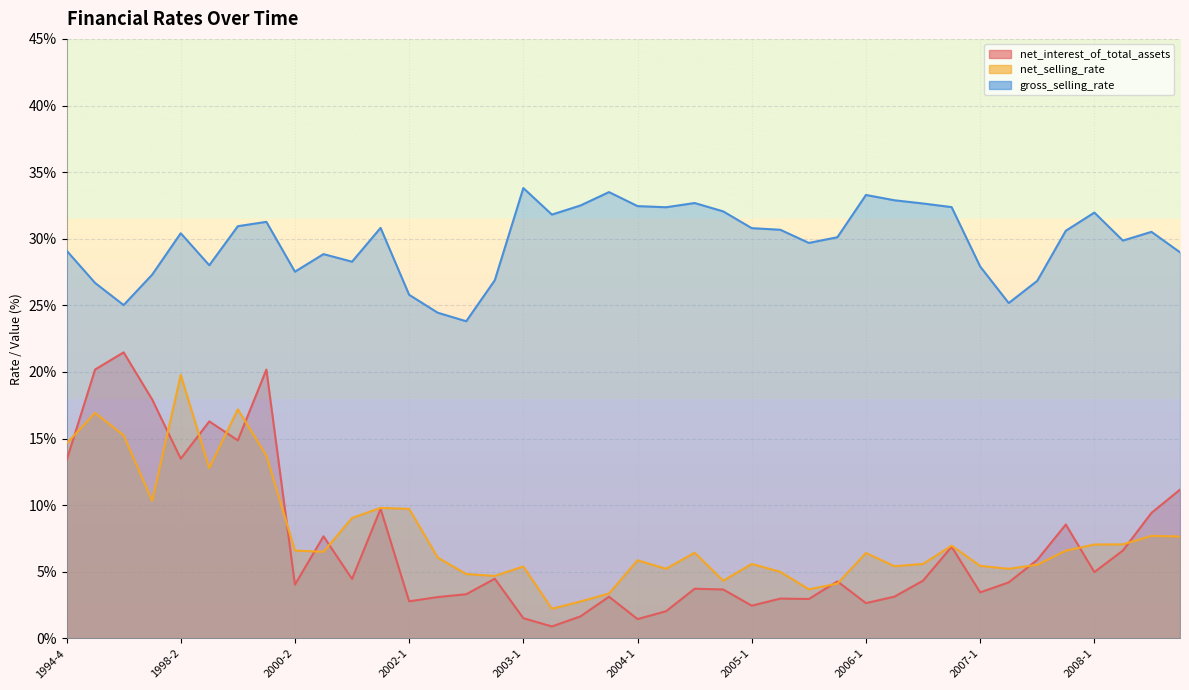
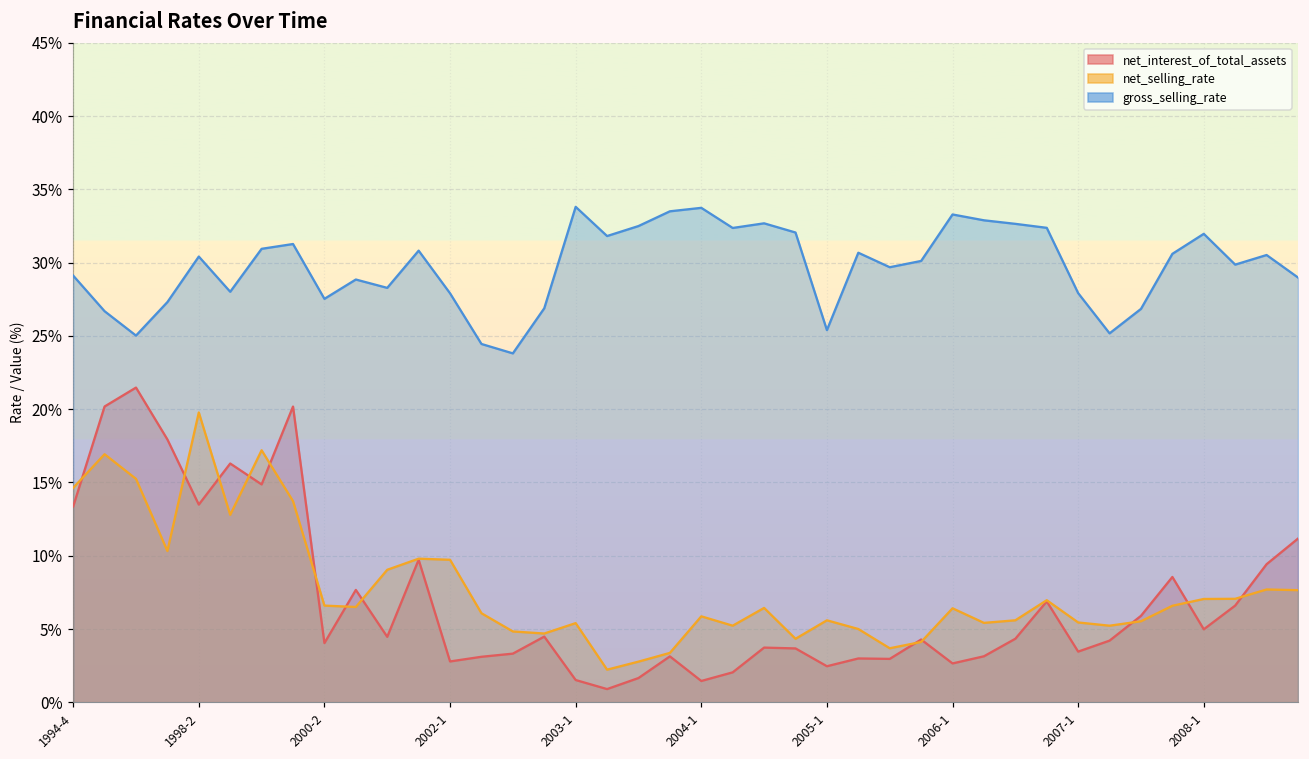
  {
    "gross_selling_rate": {
      "1994-4": "29.1%",
      "1998-2": "30.4%",
      "2000-2": "27.5%",
-     "2002-1": "25.8%",
+     "2002-1": "27.9%",
      "2003-1": "33.8%",
-     "2004-1": "32.4%",
-     "2005-1": "30.8%",
+     "2004-1": "33.7%",
+     "2005-1": "25.4%",
      "2006-1": "33.3%",
      "2007-1": "27.9%",
      "2008-1": "32.0%"
    }
  }
